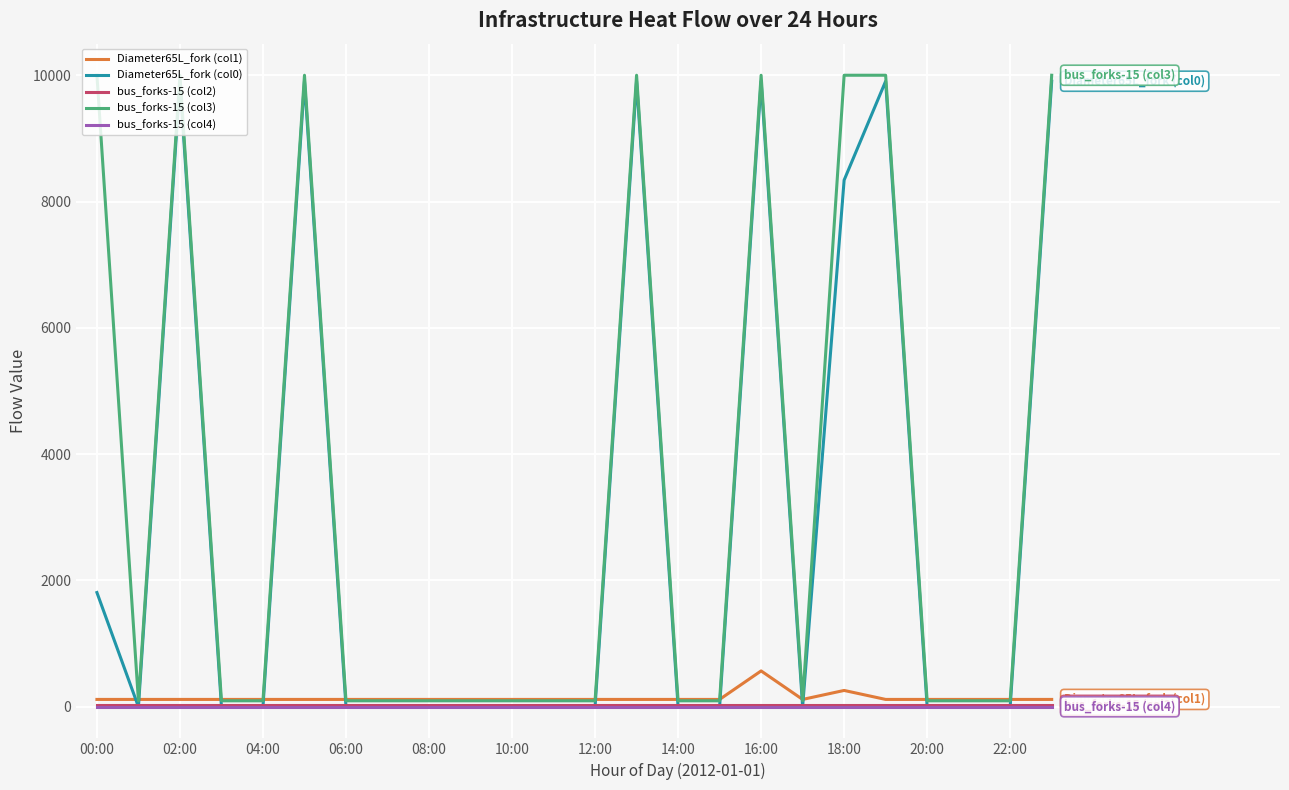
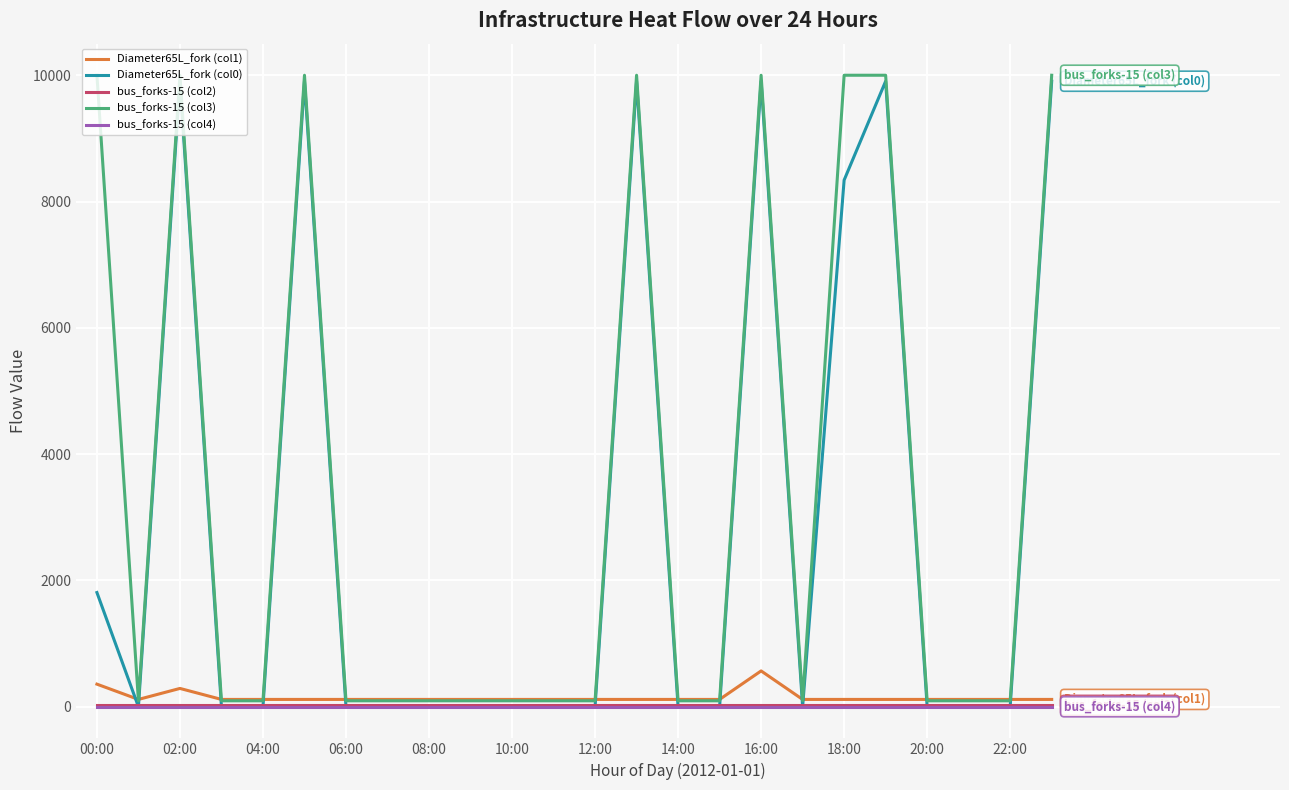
  {
    "Diameter65L_fork (col1)": {
-     "00:00": 100,
-     "02:00": 100,
+     "00:00": 400,
+     "02:00": 300,
      "16:00": 600,
-     "18:00": 300
+     "18:00": 100
    },
    "Diameter65L_fork (col0)": {
      "00:00": 1800,
      "16:00": 9900,
      "18:00": 8300
    },
    "bus_forks-15 (col3)": {
      "16:00": 10000,
      "18:00": 10000
    }
  }
